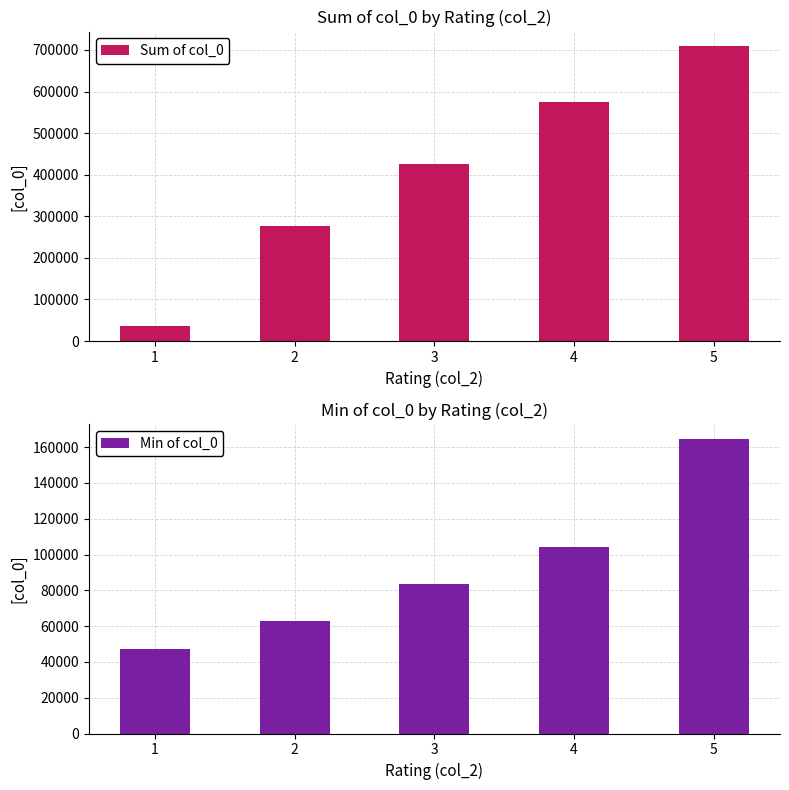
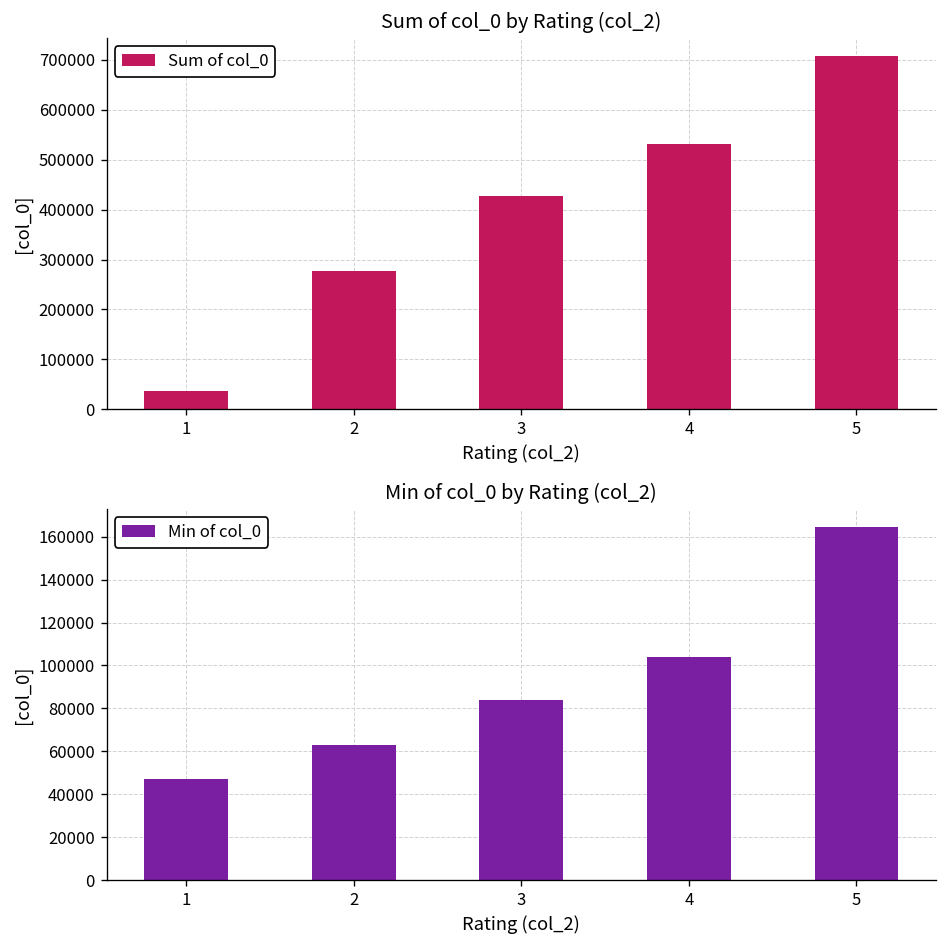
  {
    "Sum of col_0 by Rating (col_2)": {
      "1": 40000,
      "2": 280000,
      "3": 430000,
-     "4": 580000,
+     "4": 530000,
      "5": 710000
    },
    "Min of col_0 by Rating (col_2)": {
      "1": 47000,
      "2": 63000,
      "3": 84000,
      "4": 104000,
      "5": 165000
    }
  }
